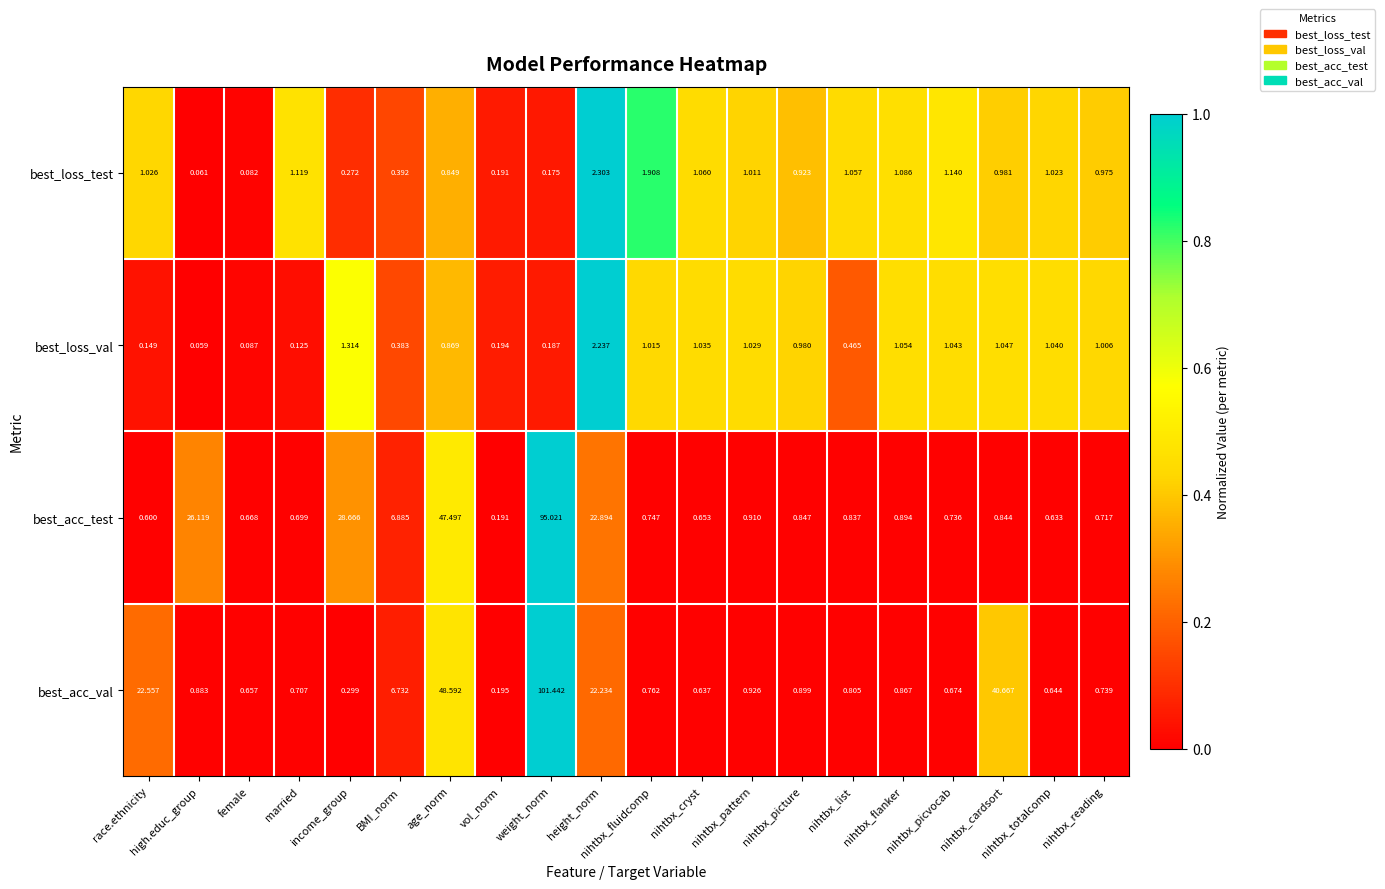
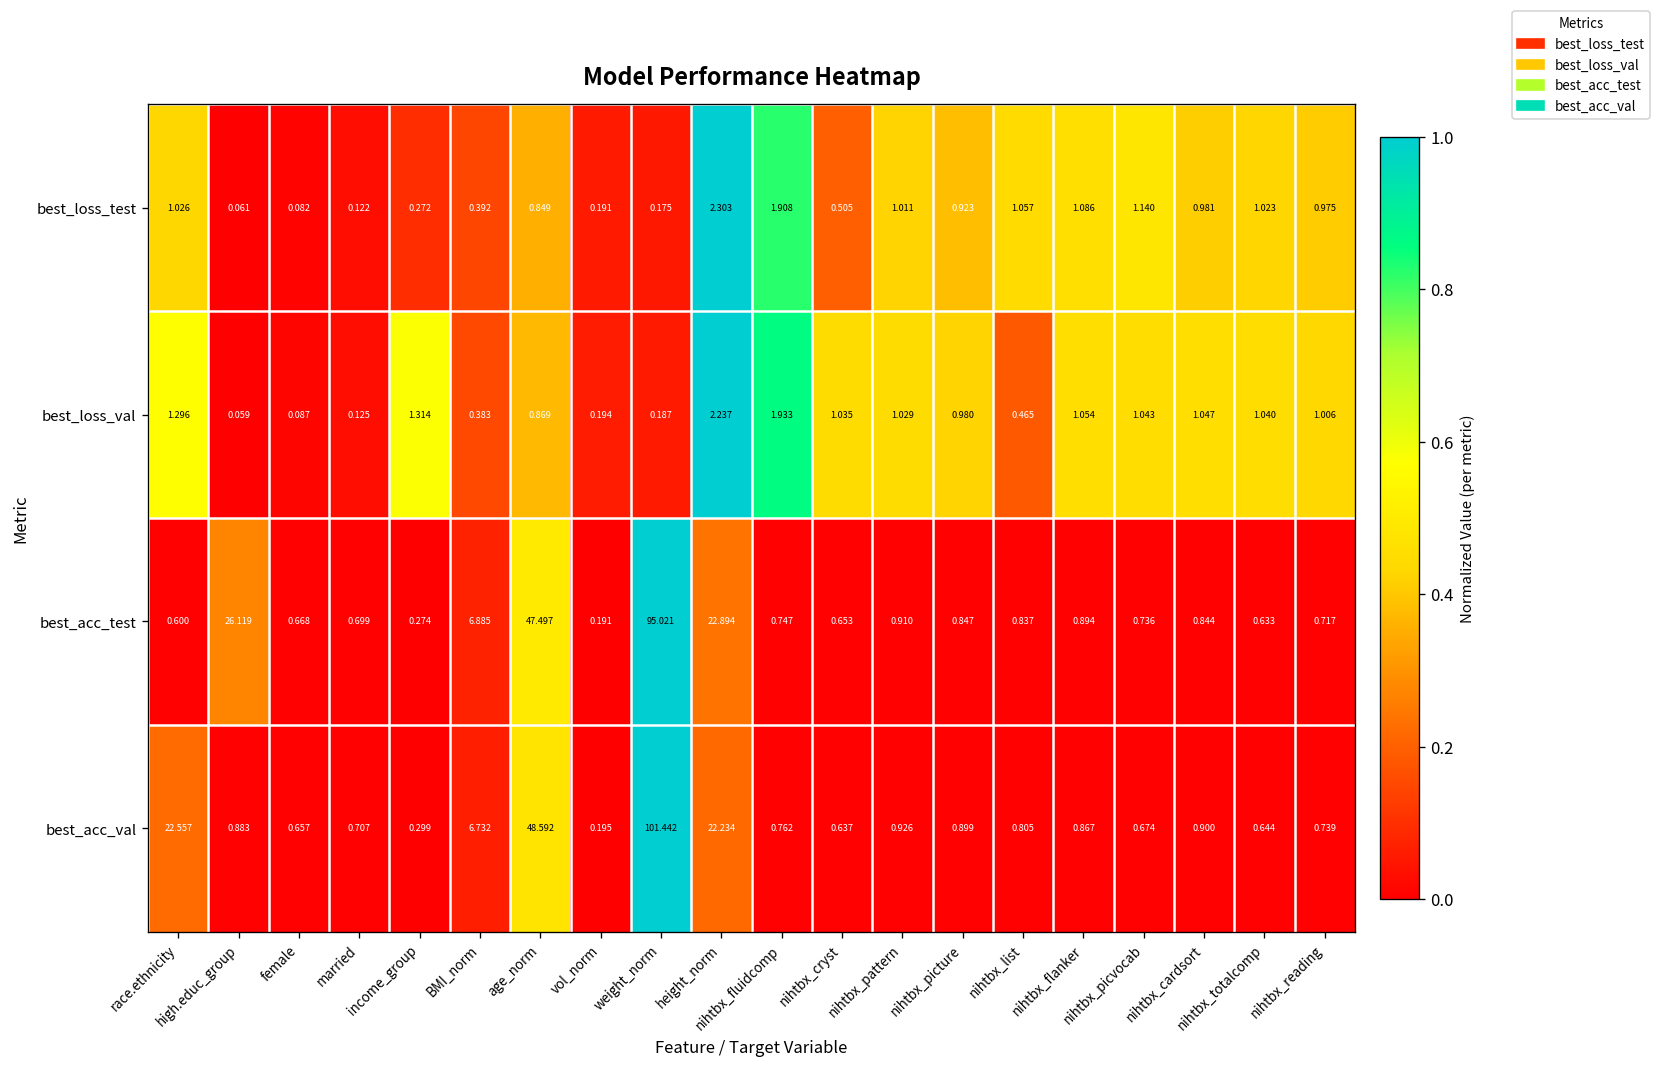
  {
    "best_loss_test": {
      "race.ethnicity": 1.026,
      "high.educ_group": 0.061,
      "female": 0.082,
-     "married": 1.119,
+     "married": 0.122,
      "income_group": 0.272,
      "BMI_norm": 0.392,
      "age_norm": 0.849,
      "vol_norm": 0.191,
      "weight_norm": 0.175,
      "height_norm": 2.303,
      "nihtbx_fluidcomp": 1.908,
-     "nihtbx_cryst": 1.060,
+     "nihtbx_cryst": 0.505,
      "nihtbx_pattern": 1.011,
      "nihtbx_picture": 0.923,
      "nihtbx_list": 1.057,
      "nihtbx_flanker": 1.086,
      "nihtbx_picvocab": 1.140,
      "nihtbx_cardsort": 0.981,
      "nihtbx_totalcomp": 1.023,
      "nihtbx_reading": 0.975
    },
    "best_loss_val": {
-     "race.ethnicity": 0.149,
+     "race.ethnicity": 1.296,
      "high.educ_group": 0.059,
      "female": 0.087,
      "married": 0.125,
      "income_group": 1.314,
      "BMI_norm": 0.383,
      "age_norm": 0.869,
      "vol_norm": 0.194,
      "weight_norm": 0.187,
      "height_norm": 2.237,
-     "nihtbx_fluidcomp": 1.015,
+     "nihtbx_fluidcomp": 1.933,
      "nihtbx_cryst": 1.035,
      "nihtbx_pattern": 1.029,
      "nihtbx_picture": 0.980,
      "nihtbx_list": 0.465,
      "nihtbx_flanker": 1.054,
      "nihtbx_picvocab": 1.043,
      "nihtbx_cardsort": 1.047,
      "nihtbx_totalcomp": 1.040,
      "nihtbx_reading": 1.006
    },
    "best_acc_test": {
      "race.ethnicity": 0.600,
      "high.educ_group": 26.119,
      "female": 0.668,
      "married": 0.699,
-     "income_group": 28.666,
+     "income_group": 0.274,
      "BMI_norm": 6.885,
      "age_norm": 47.497,
      "vol_norm": 0.191,
      "weight_norm": 95.021,
      "height_norm": 22.894,
      "nihtbx_fluidcomp": 0.747,
      "nihtbx_cryst": 0.653,
      "nihtbx_pattern": 0.910,
      "nihtbx_picture": 0.847,
      "nihtbx_list": 0.837,
      "nihtbx_flanker": 0.894,
      "nihtbx_picvocab": 0.736,
      "nihtbx_cardsort": 0.844,
      "nihtbx_totalcomp": 0.633,
      "nihtbx_reading": 0.717
    },
    "best_acc_val": {
      "race.ethnicity": 22.557,
      "high.educ_group": 0.883,
      "female": 0.657,
      "married": 0.707,
      "income_group": 0.299,
      "BMI_norm": 6.732,
      "age_norm": 48.592,
      "vol_norm": 0.195,
      "weight_norm": 101.442,
      "height_norm": 22.234,
      "nihtbx_fluidcomp": 0.762,
      "nihtbx_cryst": 0.637,
      "nihtbx_pattern": 0.926,
      "nihtbx_picture": 0.899,
      "nihtbx_list": 0.805,
      "nihtbx_flanker": 0.867,
      "nihtbx_picvocab": 0.674,
-     "nihtbx_cardsort": 40.667,
+     "nihtbx_cardsort": 0.900,
      "nihtbx_totalcomp": 0.644,
      "nihtbx_reading": 0.739
    }
  }
